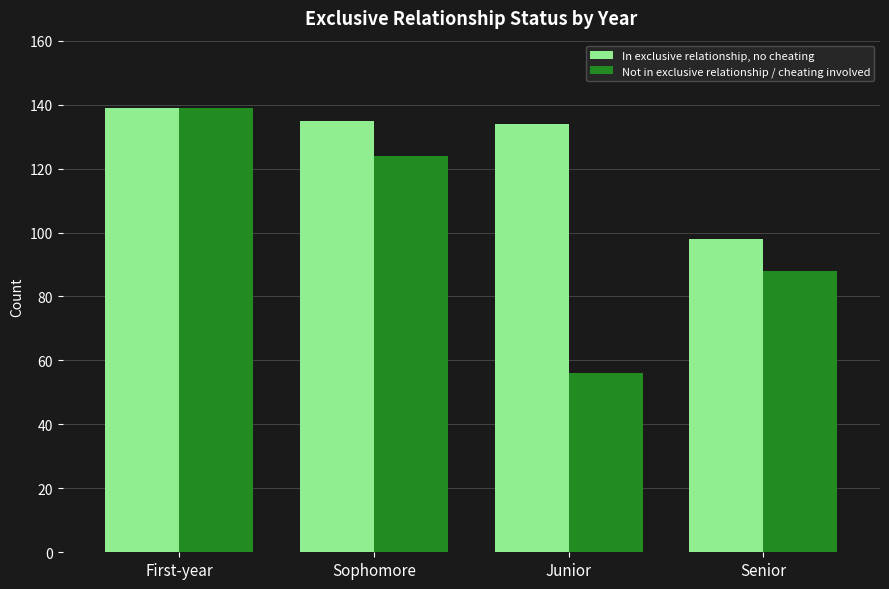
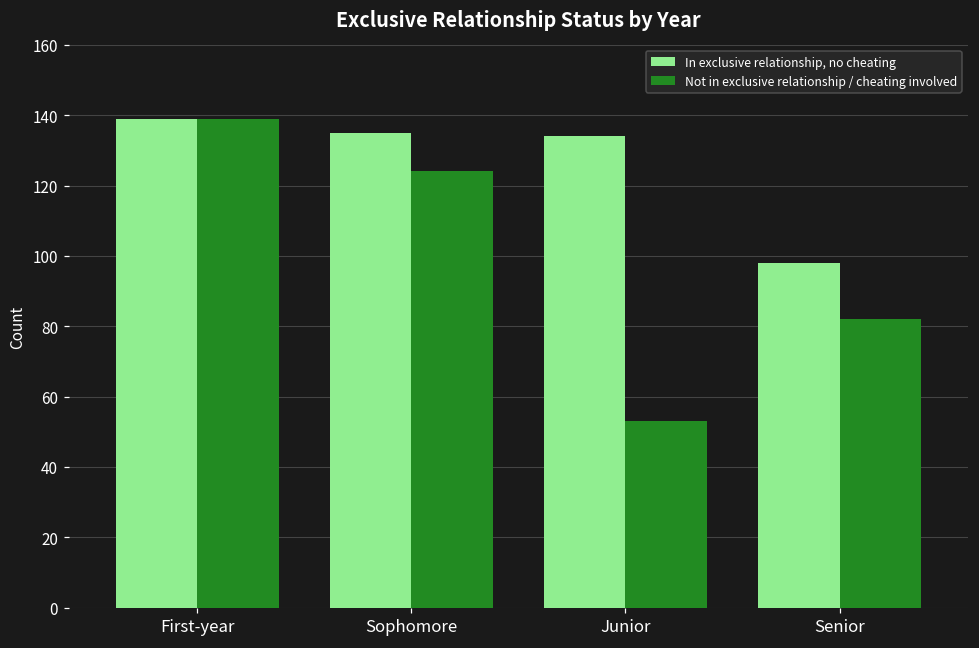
  {
    "In exclusive relationship, no cheating": {
      "First-year": 139,
      "Sophomore": 135,
      "Junior": 134,
      "Senior": 98
    },
    "Not in exclusive relationship / cheating involved": {
      "First-year": 139,
      "Sophomore": 124,
-     "Junior": 56,
-     "Senior": 88
+     "Junior": 53,
+     "Senior": 82
    }
  }
